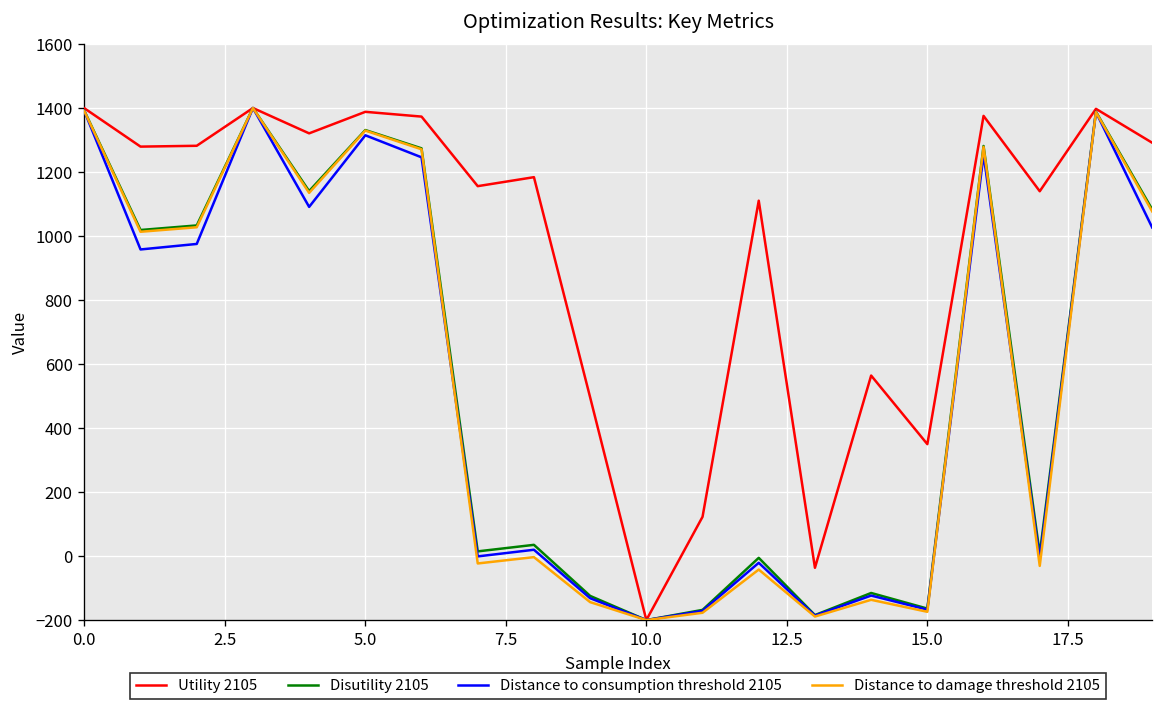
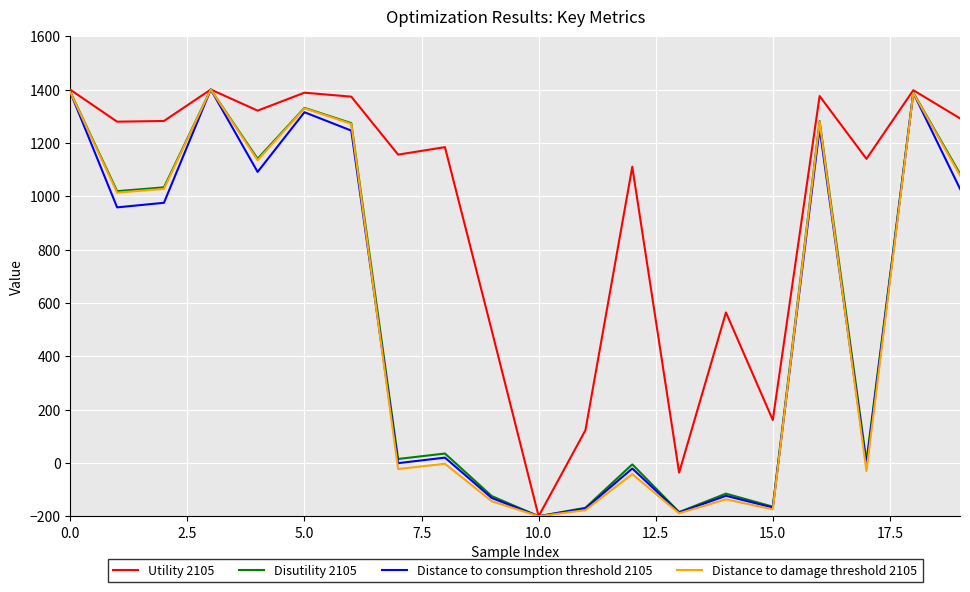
  {
    "Utility 2105": {
      "5.0": 1390,
-     "15.0": 350
+     "15.0": 160
    },
    "Distance to consumption threshold 2105": {
      "5.0": 1310
    }
  }
